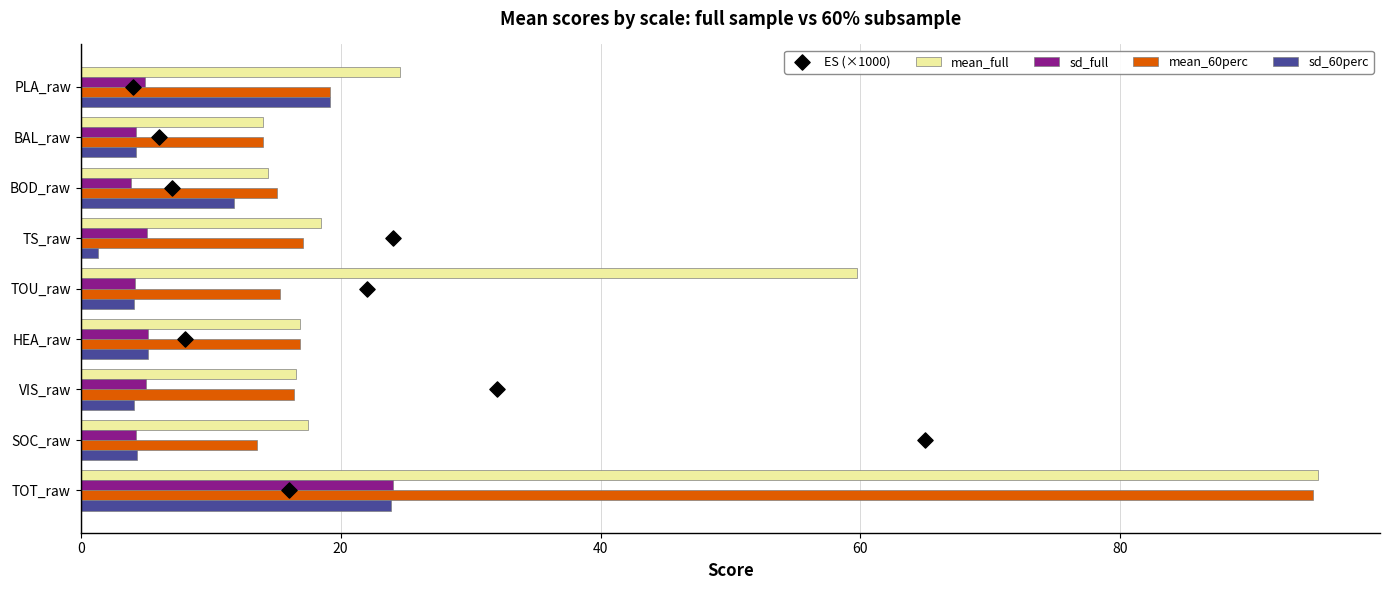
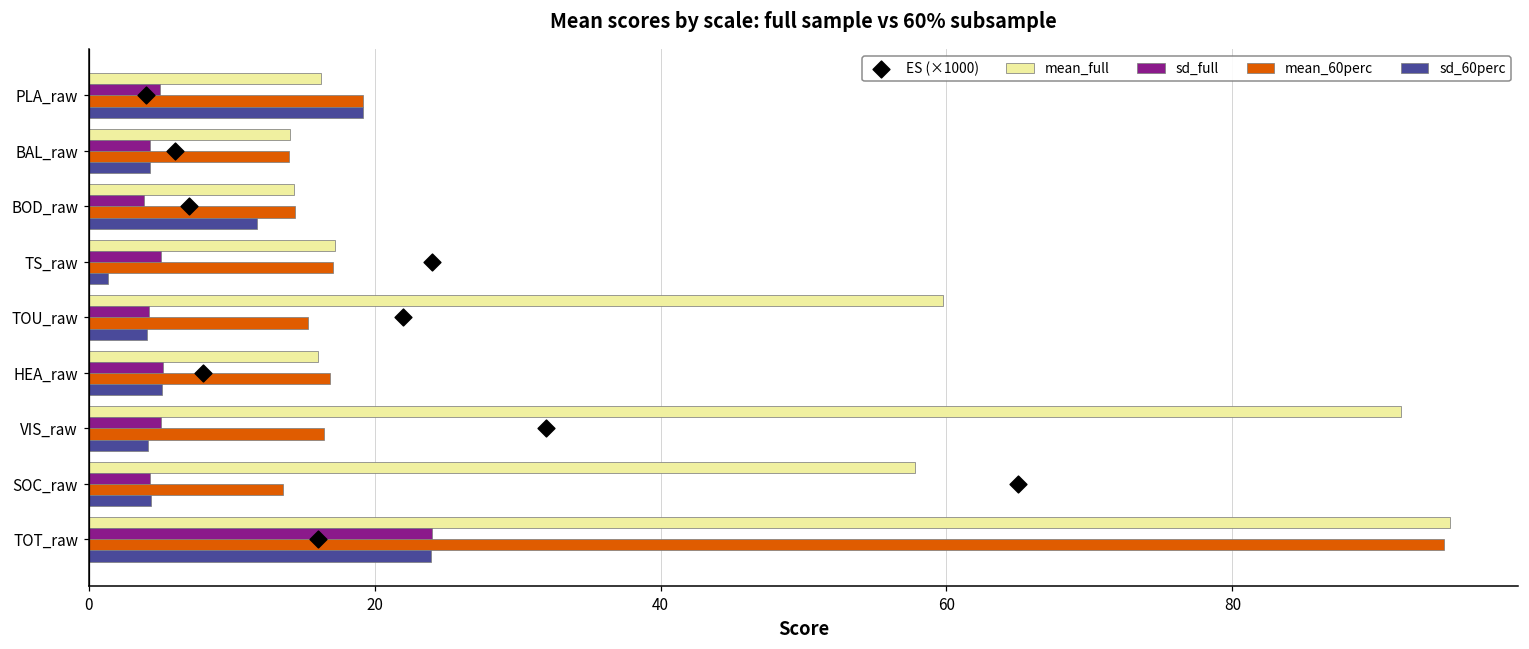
  {
    "mean_full": {
-     "PLA_raw": 24.6,
+     "PLA_raw": 16.2,
      "BAL_raw": 14.0,
      "BOD_raw": 14.4,
-     "TS_raw": 18.5,
+     "TS_raw": 17.2,
      "TOU_raw": 59.8,
-     "HEA_raw": 16.9,
-     "VIS_raw": 16.6,
-     "SOC_raw": 17.5,
+     "HEA_raw": 16.0,
+     "VIS_raw": 91.8,
+     "SOC_raw": 57.8,
      "TOT_raw": 95.2
    },
    "sd_full": {
      "PLA_raw": 5.0,
      "BAL_raw": 4.3,
      "BOD_raw": 3.8,
      "TS_raw": 5.1,
      "TOU_raw": 4.2,
      "HEA_raw": 5.2,
      "VIS_raw": 5.1,
      "SOC_raw": 4.3,
      "TOT_raw": 24.0
    },
    "mean_60perc": {
      "PLA_raw": 19.2,
      "BAL_raw": 14.0,
-     "BOD_raw": 15.1,
+     "BOD_raw": 14.4,
      "TS_raw": 17.1,
      "TOU_raw": 15.3,
      "HEA_raw": 16.9,
      "VIS_raw": 16.4,
      "SOC_raw": 13.6,
      "TOT_raw": 94.8
    },
    "sd_60perc": {
      "PLA_raw": 19.2,
      "BAL_raw": 4.2,
      "BOD_raw": 11.8,
      "TS_raw": 1.4,
      "TOU_raw": 4.1,
      "HEA_raw": 5.1,
      "VIS_raw": 4.1,
      "SOC_raw": 4.3,
      "TOT_raw": 23.9
    }
  }
